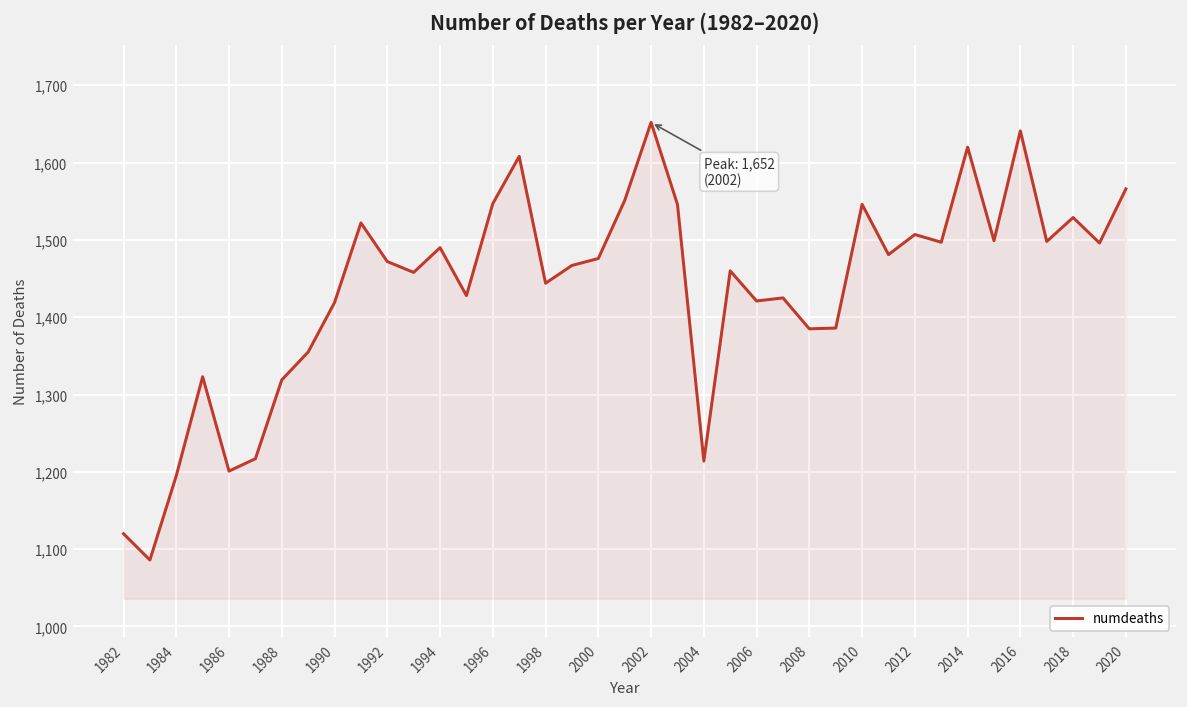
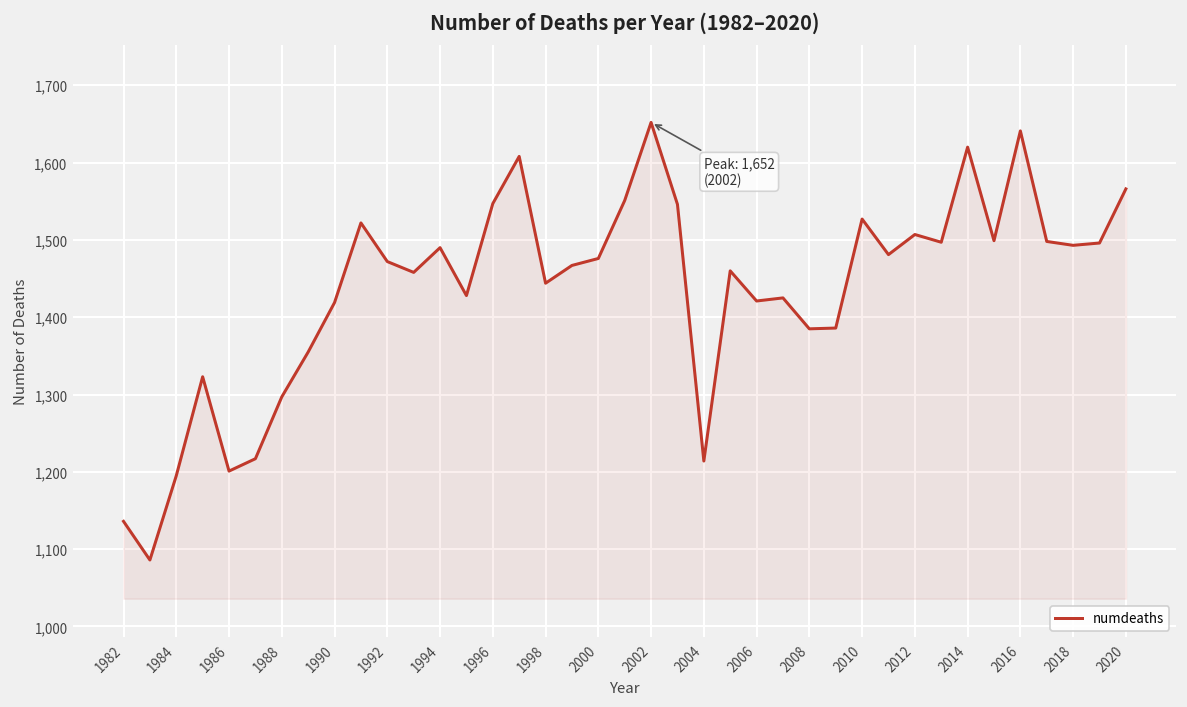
  {
-   "1982": "1,120",
+   "1982": "1,140",
    "1984": "1,200",
    "1986": "1,200",
-   "1988": "1,320",
+   "1988": "1,300",
    "1990": "1,420",
    "1992": "1,470",
    "1994": "1,490",
    "1996": "1,550",
    "1998": "1,440",
    "2000": "1,480",
    "2004": "1,210",
    "2006": "1,420",
    "2008": "1,390",
-   "2010": "1,550",
+   "2010": "1,530",
    "2012": "1,510",
    "2014": "1,620",
    "2016": "1,640",
-   "2018": "1,530",
+   "2018": "1,490",
    "2020": "1,570"
  }
